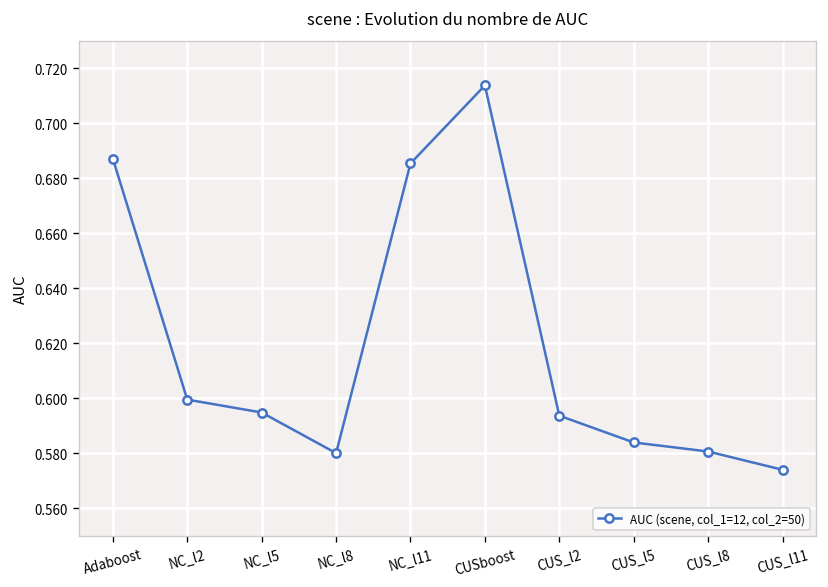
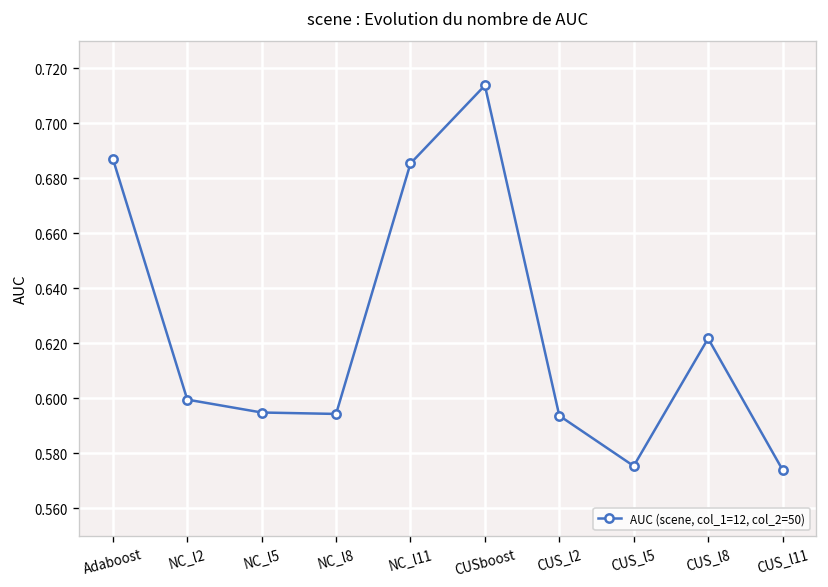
  {
    "Adaboost": 0.687,
    "NC_l2": 0.600,
    "NC_l5": 0.595,
-   "NC_l8": 0.580,
+   "NC_l8": 0.594,
    "NC_l11": 0.685,
    "CUSboost": 0.714,
    "CUS_l2": 0.594,
-   "CUS_l5": 0.584,
-   "CUS_l8": 0.581,
+   "CUS_l5": 0.575,
+   "CUS_l8": 0.622,
    "CUS_l11": 0.574
  }
